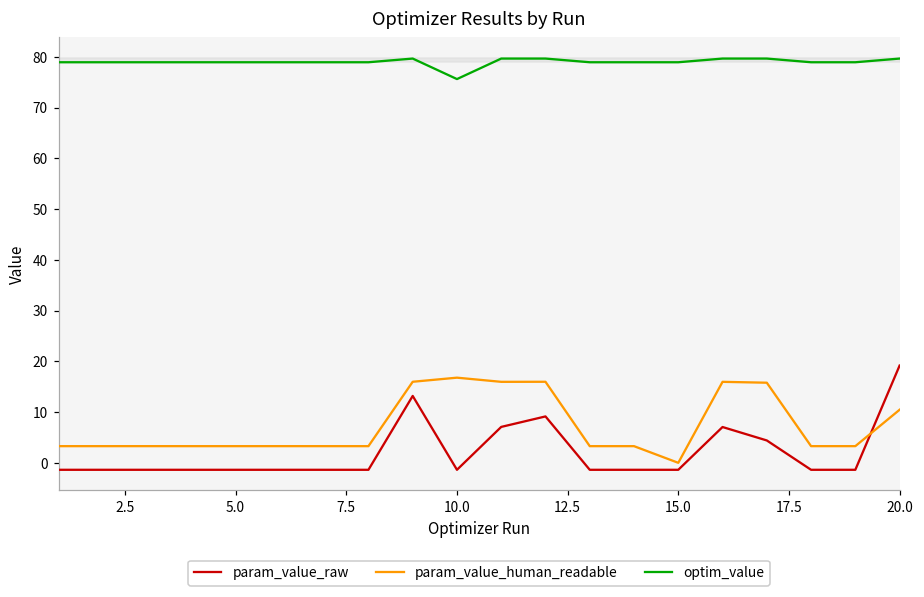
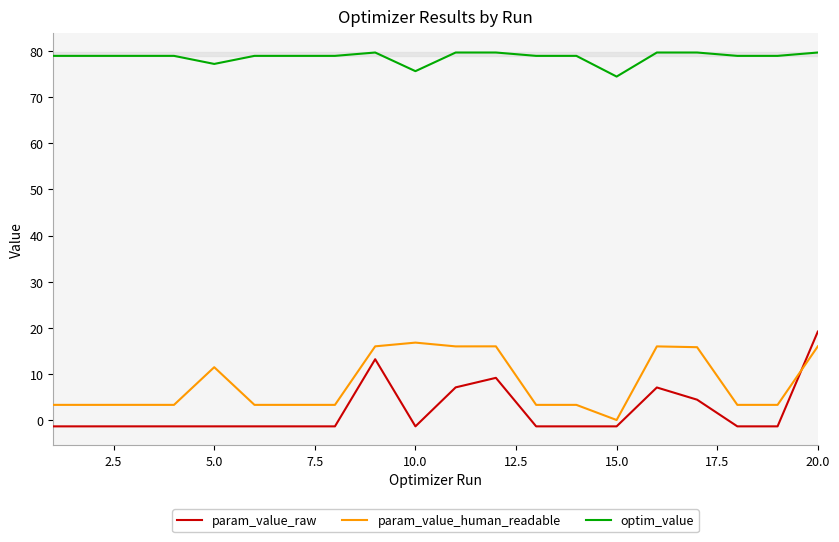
  {
    "param_value_raw": {
      "5.0": -1,
      "10.0": -1,
      "15.0": -1,
      "20.0": 19
    },
    "param_value_human_readable": {
-     "5.0": 3,
+     "5.0": 11,
      "10.0": 17,
      "15.0": 0,
-     "20.0": 10
+     "20.0": 16
    },
    "optim_value": {
-     "5.0": 79,
+     "5.0": 77,
      "10.0": 76,
-     "15.0": 79,
+     "15.0": 74,
      "20.0": 80
    }
  }
